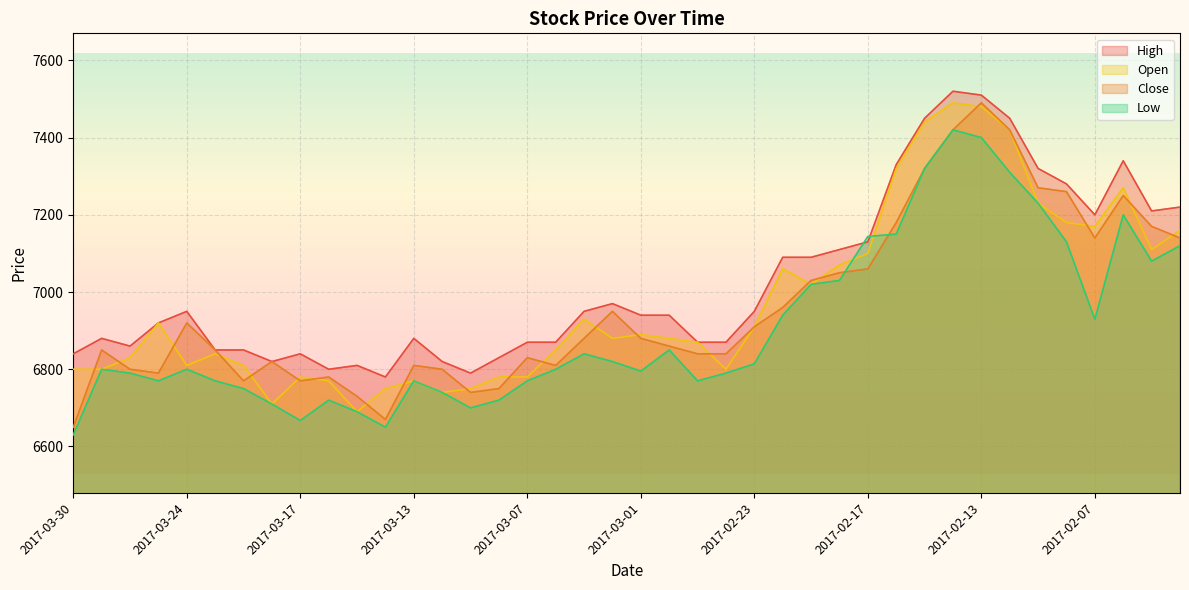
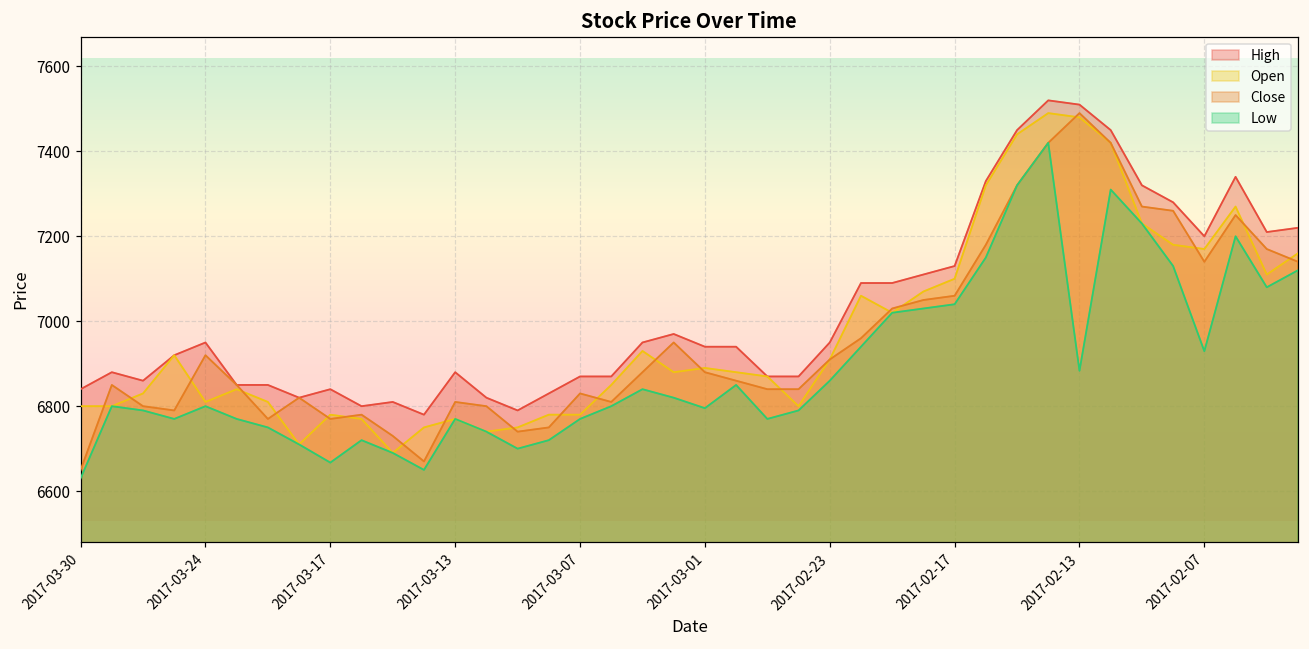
  {
    "Low": {
      "2017-03-30": 6630,
      "2017-03-24": 6800,
      "2017-03-17": 6670,
      "2017-03-07": 6770,
      "2017-03-01": 6800,
-     "2017-02-23": 6810,
-     "2017-02-17": 7140,
-     "2017-02-13": 7400,
+     "2017-02-23": 6860,
+     "2017-02-17": 7040,
+     "2017-02-13": 6880,
      "2017-02-07": 6930
    }
  }
